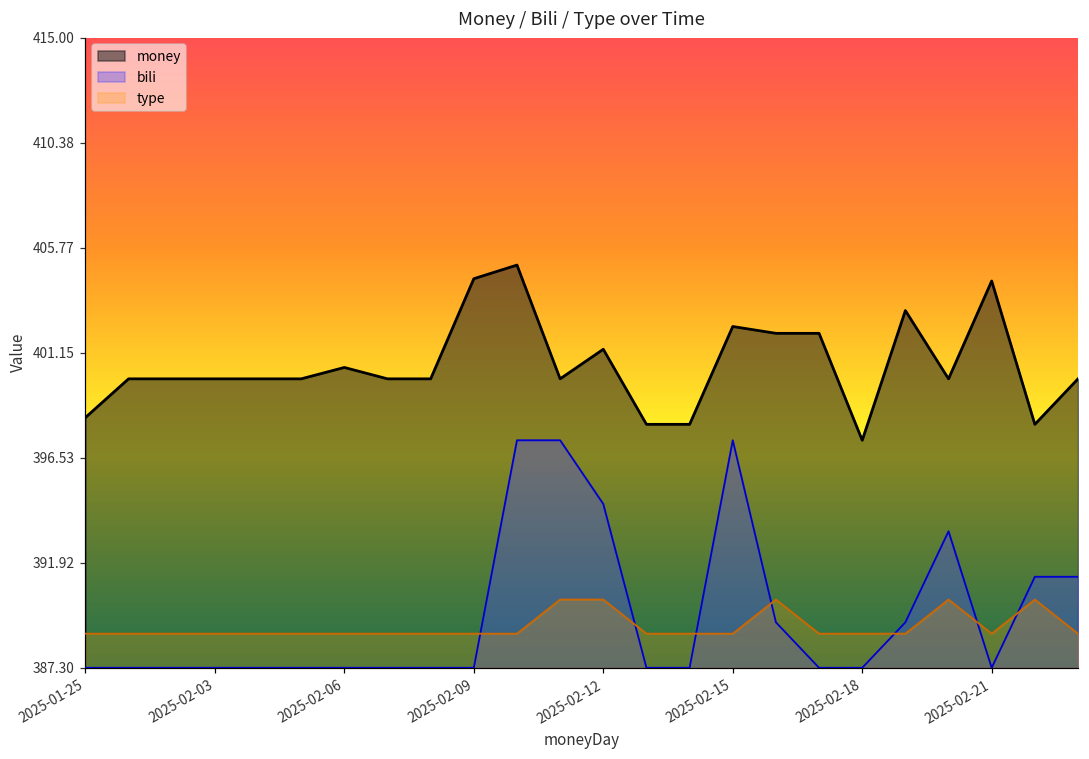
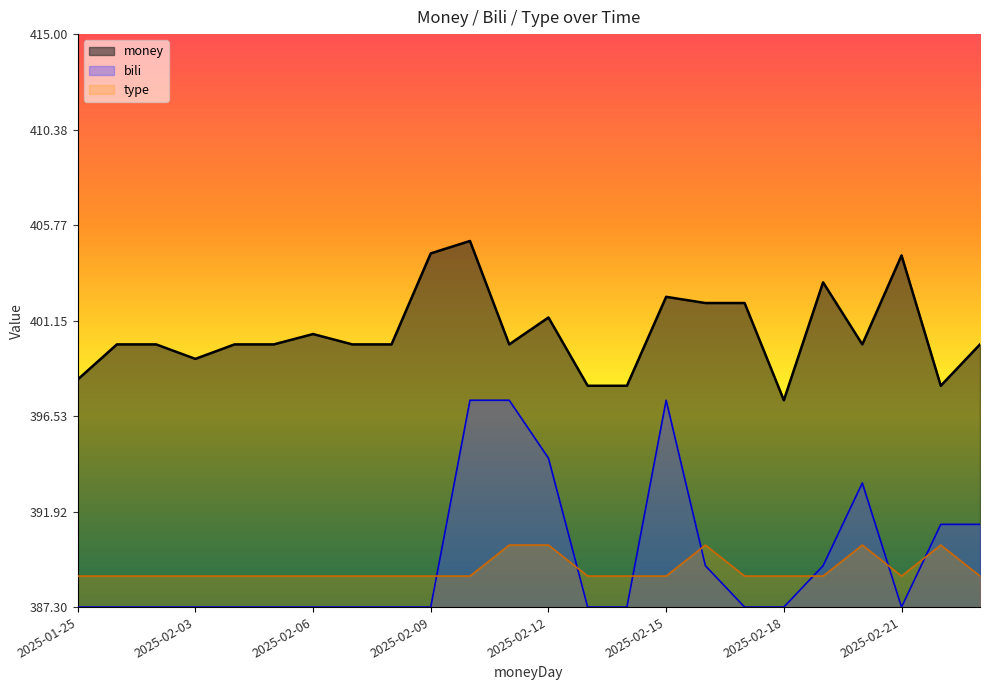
  {
    "money": {
      "2025-01-25": 398.3,
-     "2025-02-03": 400.0,
+     "2025-02-03": 399.3,
      "2025-02-06": 400.5,
      "2025-02-09": 404.4,
      "2025-02-12": 401.3,
      "2025-02-15": 402.3,
      "2025-02-18": 397.3,
      "2025-02-21": 404.3
    },
    "bili": {
      "2025-01-25": 387.3,
      "2025-02-03": 387.3,
      "2025-02-06": 387.3,
      "2025-02-09": 387.3,
      "2025-02-12": 394.5,
      "2025-02-15": 397.3,
      "2025-02-18": 387.3,
      "2025-02-21": 387.3
    },
    "type": {
      "2025-01-25": 388.8,
      "2025-02-03": 388.8,
      "2025-02-06": 388.8,
      "2025-02-09": 388.8,
      "2025-02-12": 390.3,
      "2025-02-15": 388.8,
      "2025-02-18": 388.8,
      "2025-02-21": 388.8
    }
  }
